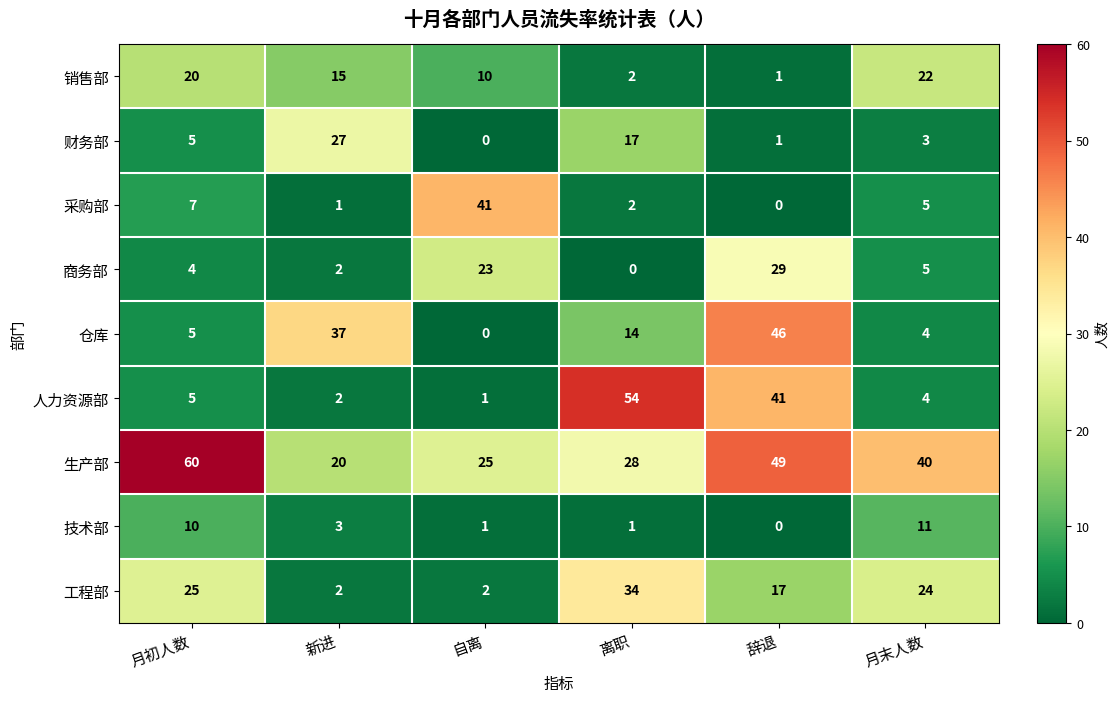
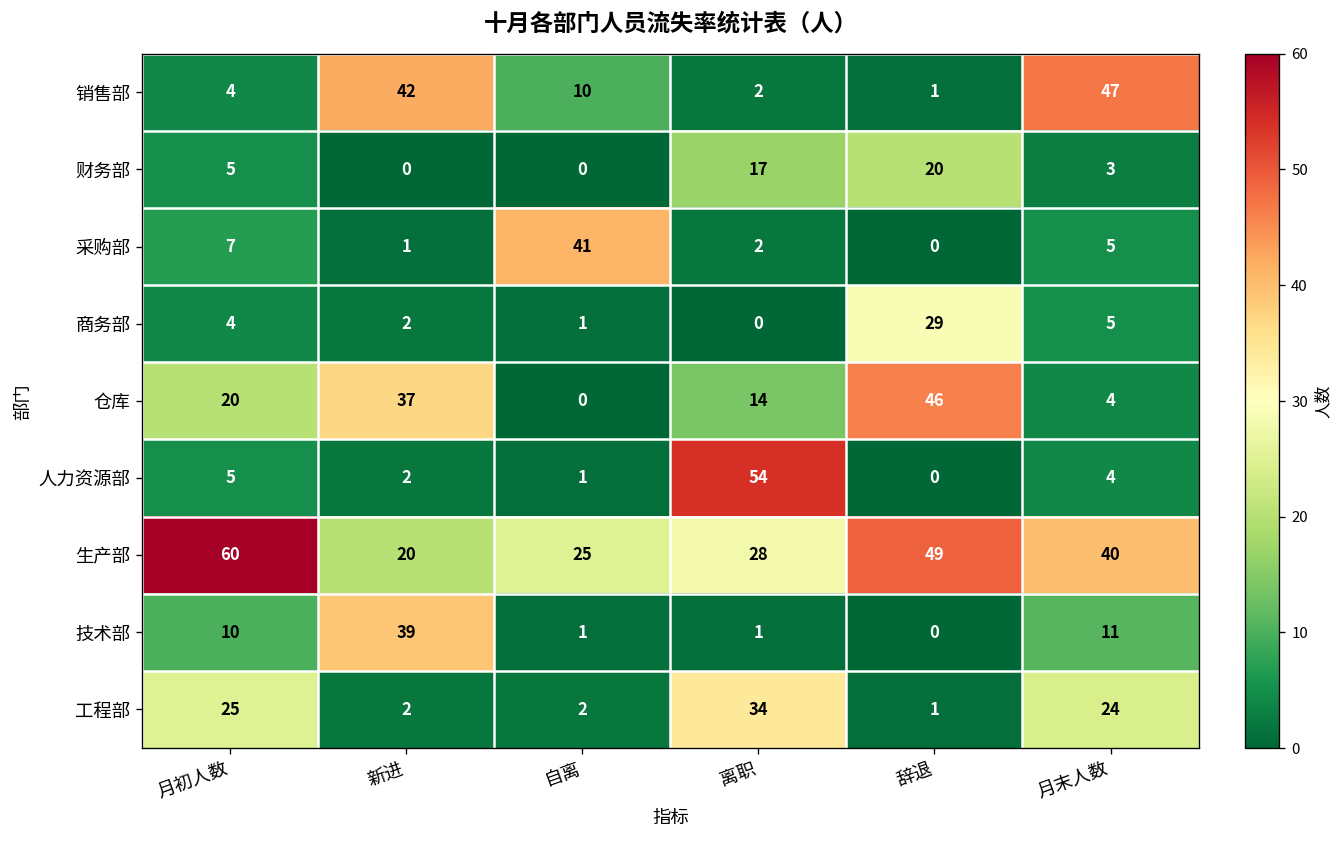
  {
    "销售部": {
-     "月初人数": 20,
-     "新进": 15,
+     "月初人数": 4,
+     "新进": 42,
      "自离": 10,
      "离职": 2,
      "辞退": 1,
-     "月末人数": 22
+     "月末人数": 47
    },
    "财务部": {
      "月初人数": 5,
-     "新进": 27,
+     "新进": 0,
      "自离": 0,
      "离职": 17,
-     "辞退": 1,
+     "辞退": 20,
      "月末人数": 3
    },
    "采购部": {
      "月初人数": 7,
      "新进": 1,
      "自离": 41,
      "离职": 2,
      "辞退": 0,
      "月末人数": 5
    },
    "商务部": {
      "月初人数": 4,
      "新进": 2,
-     "自离": 23,
+     "自离": 1,
      "离职": 0,
      "辞退": 29,
      "月末人数": 5
    },
    "仓库": {
-     "月初人数": 5,
+     "月初人数": 20,
      "新进": 37,
      "自离": 0,
      "离职": 14,
      "辞退": 46,
      "月末人数": 4
    },
    "人力资源部": {
      "月初人数": 5,
      "新进": 2,
      "自离": 1,
      "离职": 54,
-     "辞退": 41,
+     "辞退": 0,
      "月末人数": 4
    },
    "生产部": {
      "月初人数": 60,
      "新进": 20,
      "自离": 25,
      "离职": 28,
      "辞退": 49,
      "月末人数": 40
    },
    "技术部": {
      "月初人数": 10,
-     "新进": 3,
+     "新进": 39,
      "自离": 1,
      "离职": 1,
      "辞退": 0,
      "月末人数": 11
    },
    "工程部": {
      "月初人数": 25,
      "新进": 2,
      "自离": 2,
      "离职": 34,
-     "辞退": 17,
+     "辞退": 1,
      "月末人数": 24
    }
  }
